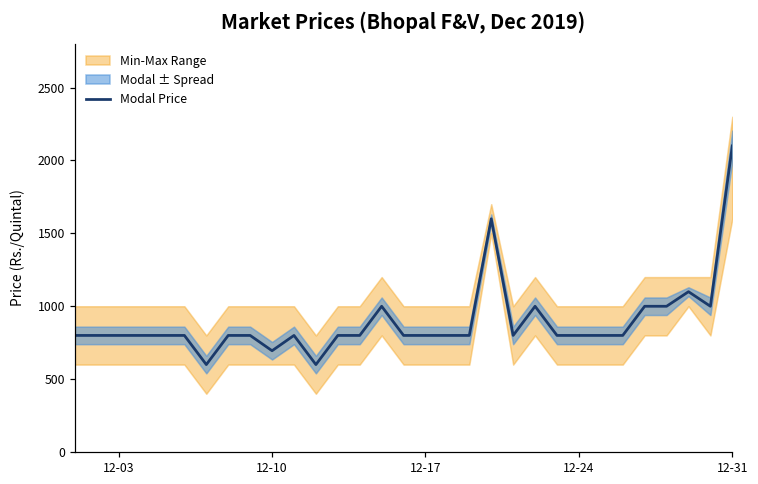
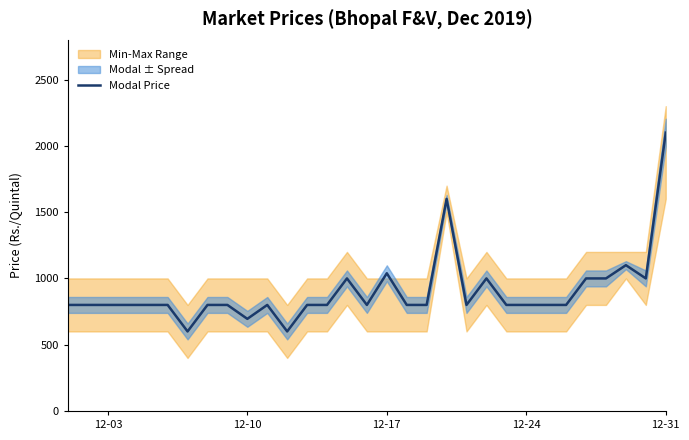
  {
    "Modal Price": {
      "12-03": 800,
      "12-10": 700,
-     "12-17": 800,
+     "12-17": 1040,
      "12-24": 800,
      "12-31": 2100
    }
  }
